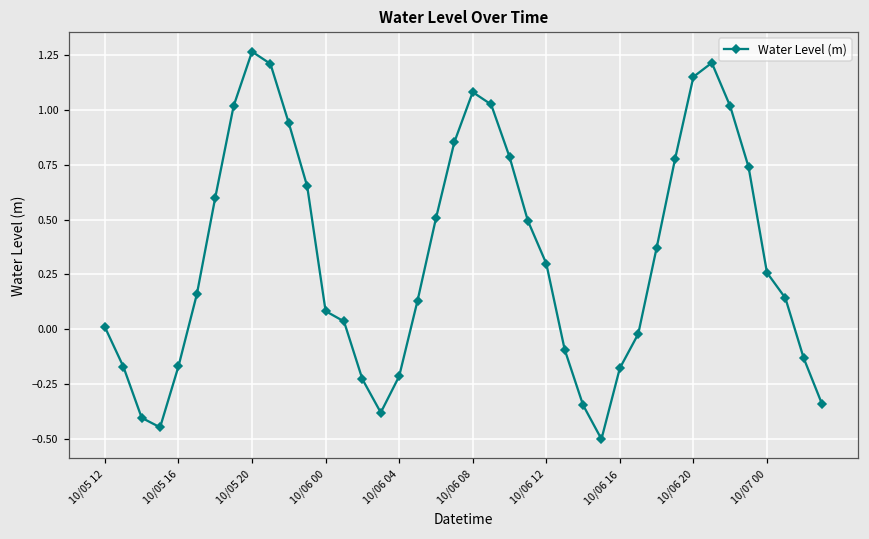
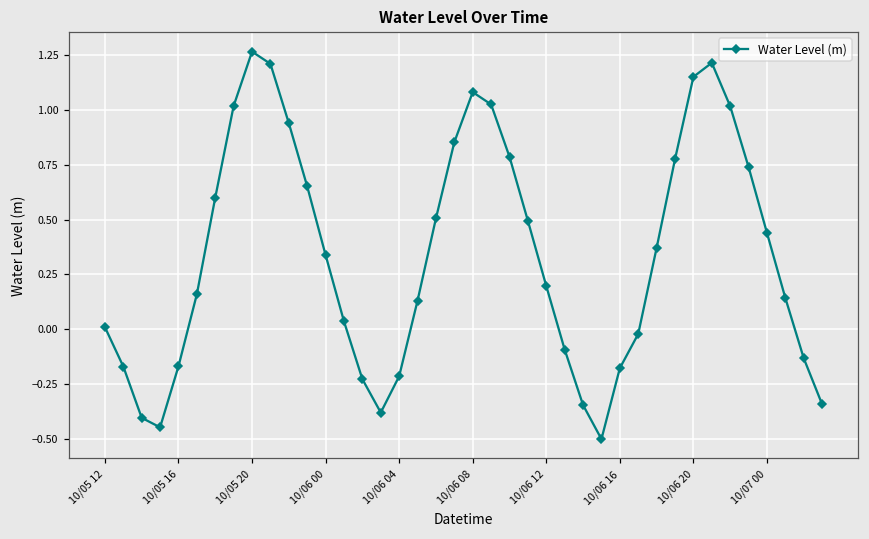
  {
    "10/05 12": 0.01,
    "10/05 16": -0.17,
    "10/05 20": 1.27,
-   "10/06 00": 0.08,
+   "10/06 00": 0.34,
    "10/06 04": -0.21,
    "10/06 08": 1.08,
-   "10/06 12": 0.30,
+   "10/06 12": 0.20,
    "10/06 16": -0.18,
    "10/06 20": 1.15,
-   "10/07 00": 0.26
+   "10/07 00": 0.44
  }
